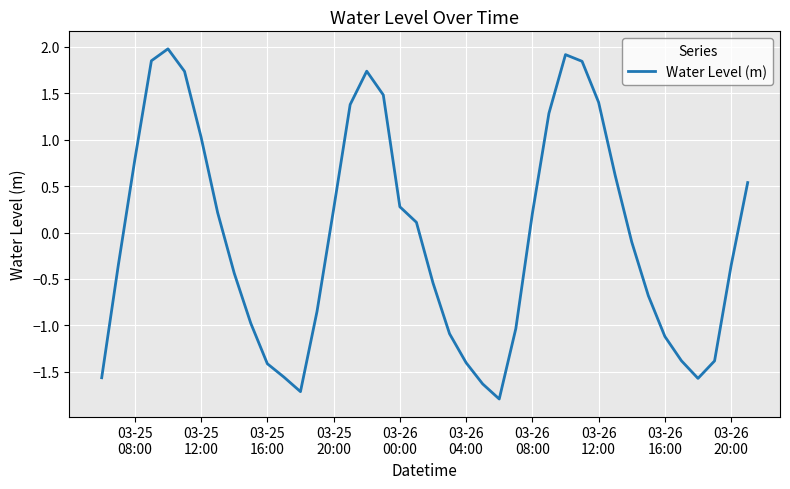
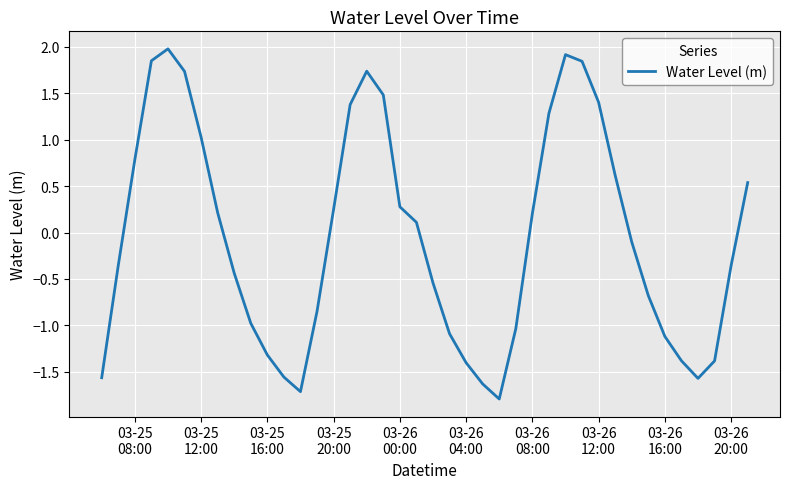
  {
    "03-25 08:00": 0.8,
    "03-25 12:00": 1.0,
-   "03-25 16:00": -1.4,
+   "03-25 16:00": -1.3,
    "03-25 20:00": 0.2,
    "03-26 00:00": 0.3,
    "03-26 04:00": -1.4,
    "03-26 08:00": 0.2,
    "03-26 12:00": 1.4,
    "03-26 16:00": -1.1,
    "03-26 20:00": -0.4
  }
